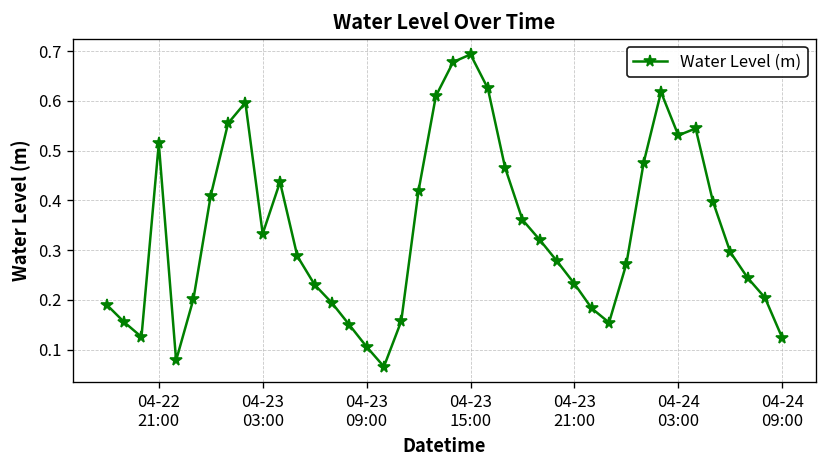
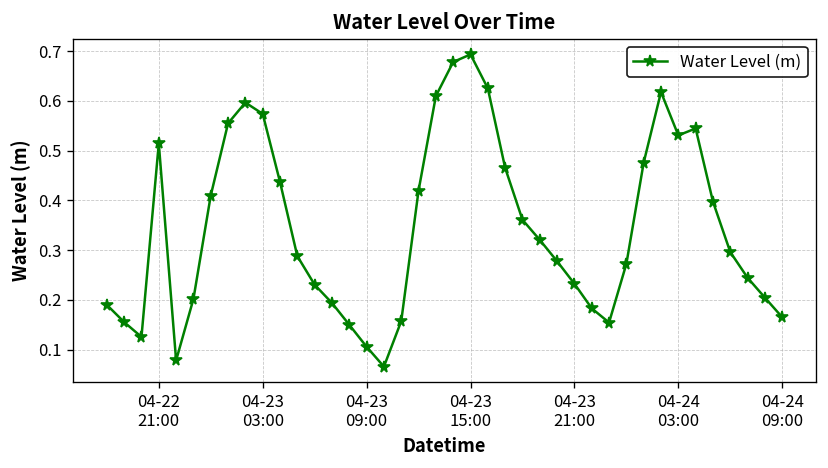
  {
    "04-22 21:00": 0.51,
-   "04-23 03:00": 0.33,
+   "04-23 03:00": 0.57,
    "04-23 09:00": 0.11,
    "04-23 15:00": 0.69,
    "04-23 21:00": 0.23,
    "04-24 03:00": 0.53,
-   "04-24 09:00": 0.12
+   "04-24 09:00": 0.17
  }
